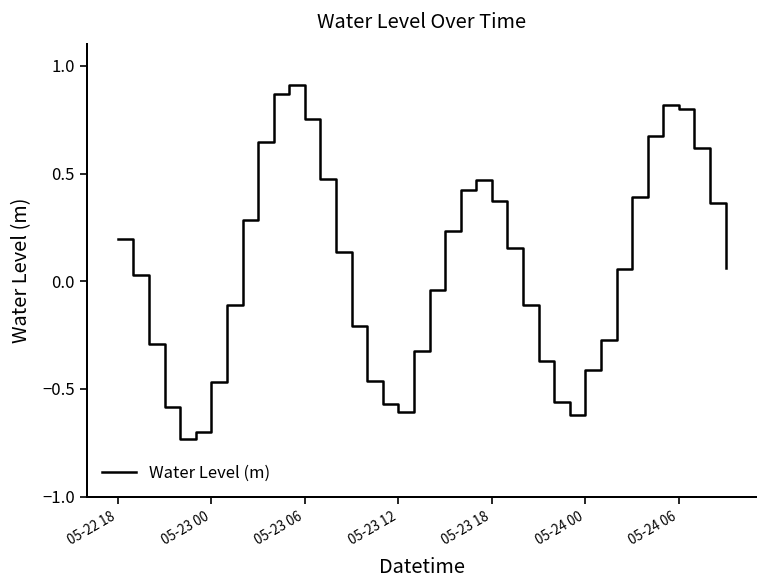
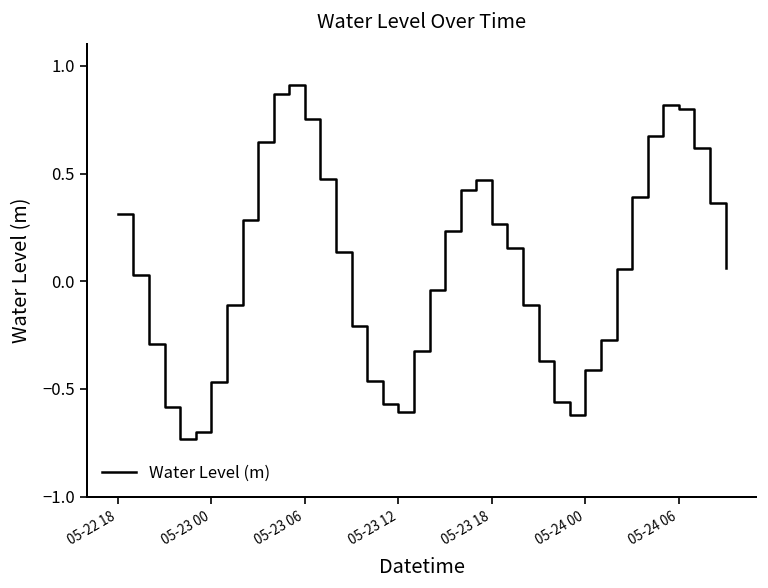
  {
-   "05-22 18": 0.19,
+   "05-22 18": 0.31,
    "05-23 00": -0.47,
    "05-23 06": 0.75,
    "05-23 12": -0.61,
-   "05-23 18": 0.37,
+   "05-23 18": 0.27,
    "05-24 00": -0.41,
    "05-24 06": 0.80
  }
